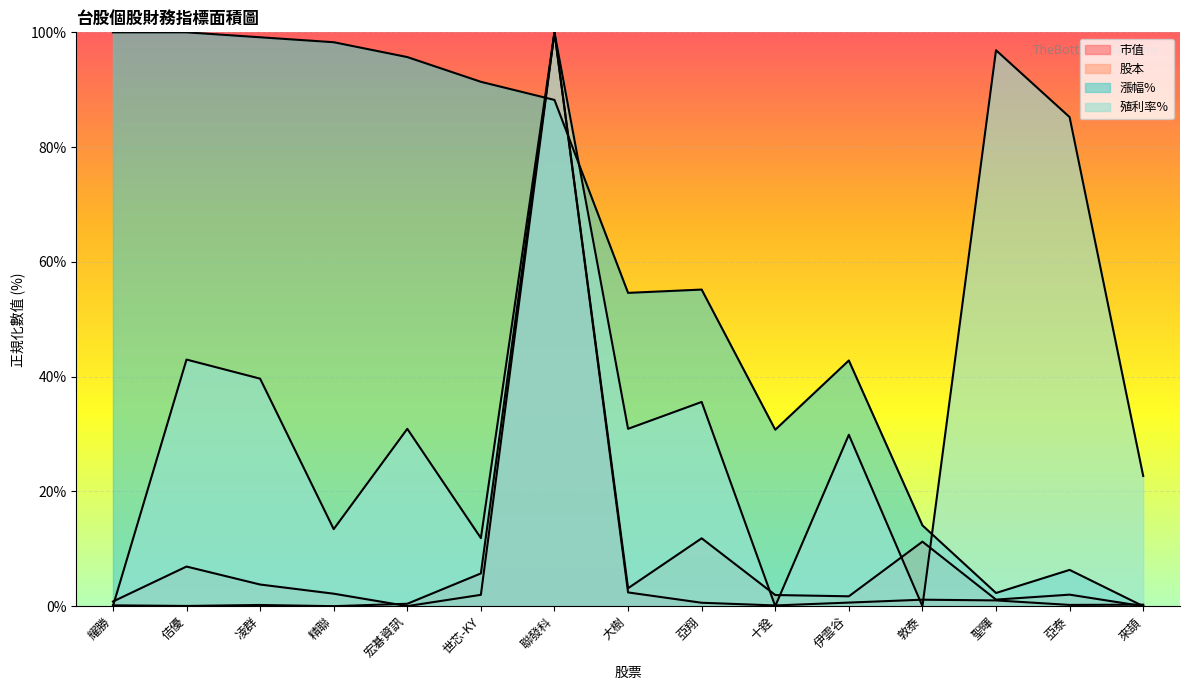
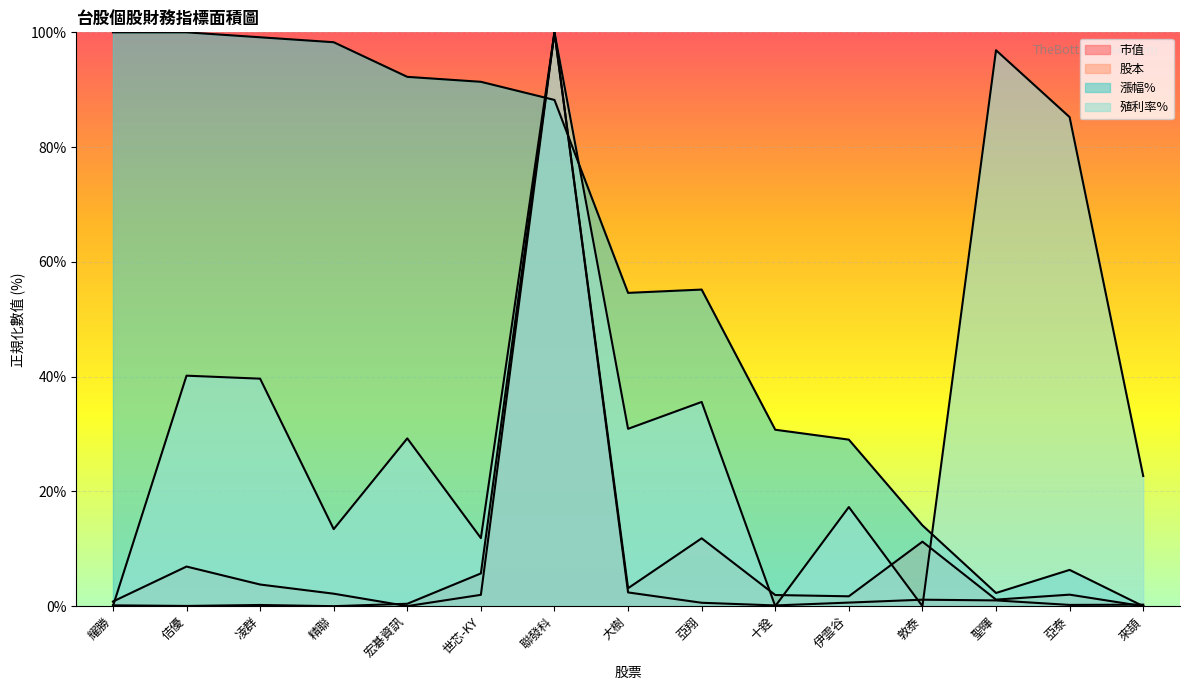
  {
    "漲幅%": {
      "耀勝": "100%",
      "佶優": "100%",
      "凌群": "99%",
      "精聯": "98%",
-     "宏碁資訊": "96%",
+     "宏碁資訊": "92%",
      "世芯-KY": "91%",
      "聯發科": "88%",
      "大樹": "55%",
      "亞翔": "55%",
      "十銓": "31%",
-     "伊雲谷": "43%",
+     "伊雲谷": "29%",
      "敦泰": "14%",
      "聖暉": "2%",
      "亞泰": "6%"
    },
    "殖利率%": {
-     "佶優": "43%",
+     "佶優": "40%",
      "凌群": "40%",
      "精聯": "13%",
-     "宏碁資訊": "31%",
+     "宏碁資訊": "29%",
      "世芯-KY": "12%",
      "大樹": "31%",
      "亞翔": "36%",
-     "伊雲谷": "30%",
+     "伊雲谷": "17%",
      "敦泰": "0%",
      "聖暉": "97%",
      "亞泰": "85%",
      "來頡": "23%"
    }
  }
